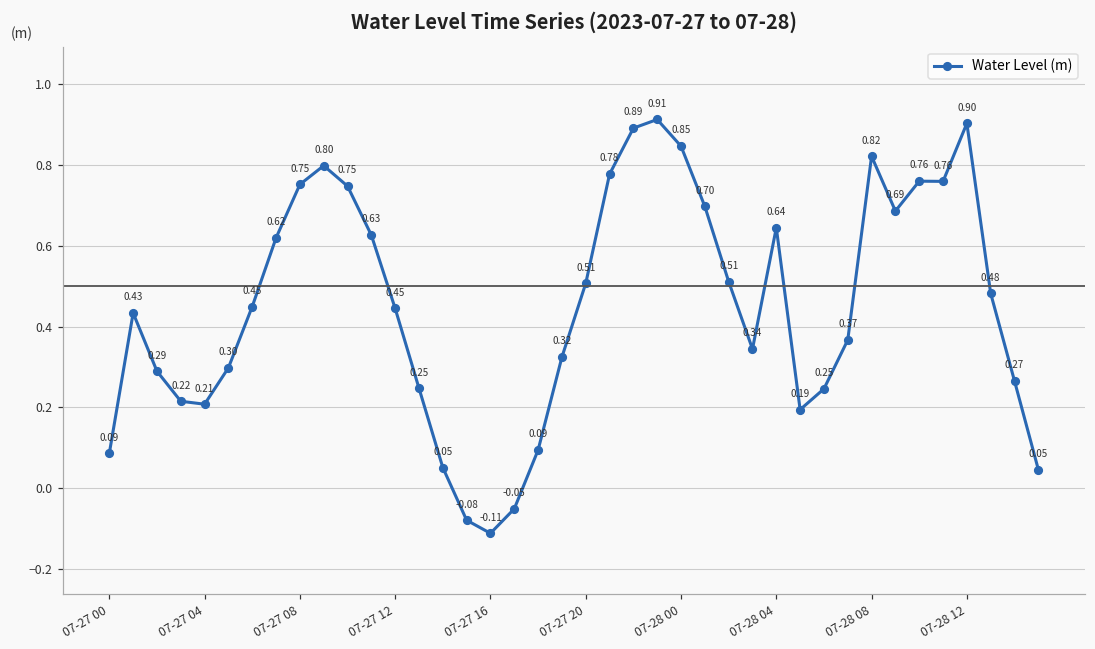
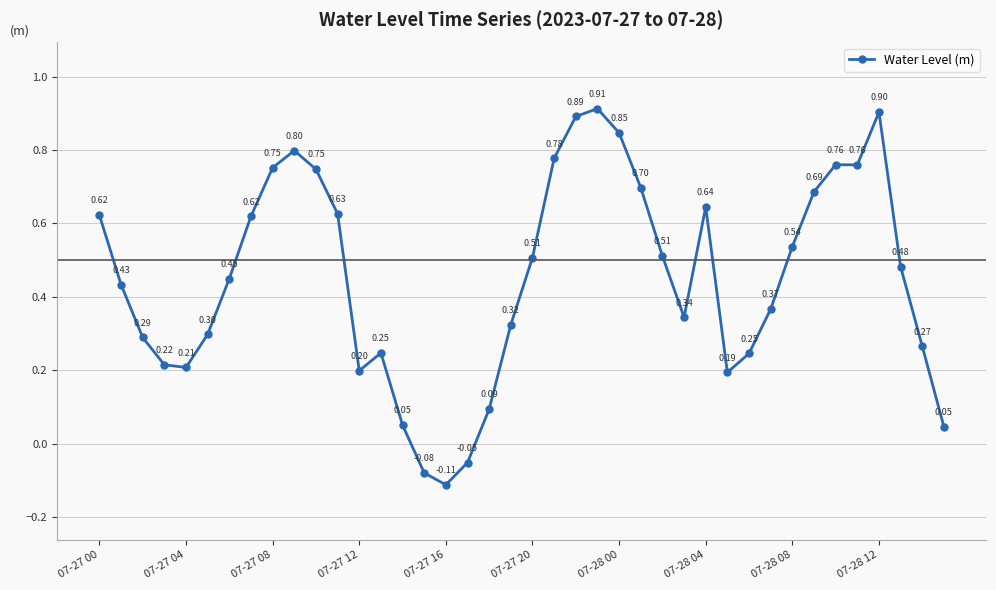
  {
-   "07-27 00": 0.09,
+   "07-27 00": 0.62,
    "07-27 04": 0.21,
    "07-27 08": 0.75,
-   "07-27 12": 0.45,
+   "07-27 12": 0.20,
    "07-27 16": -0.11,
    "07-27 20": 0.51,
    "07-28 00": 0.85,
    "07-28 04": 0.64,
-   "07-28 08": 0.82,
+   "07-28 08": 0.54,
    "07-28 12": 0.90
  }
